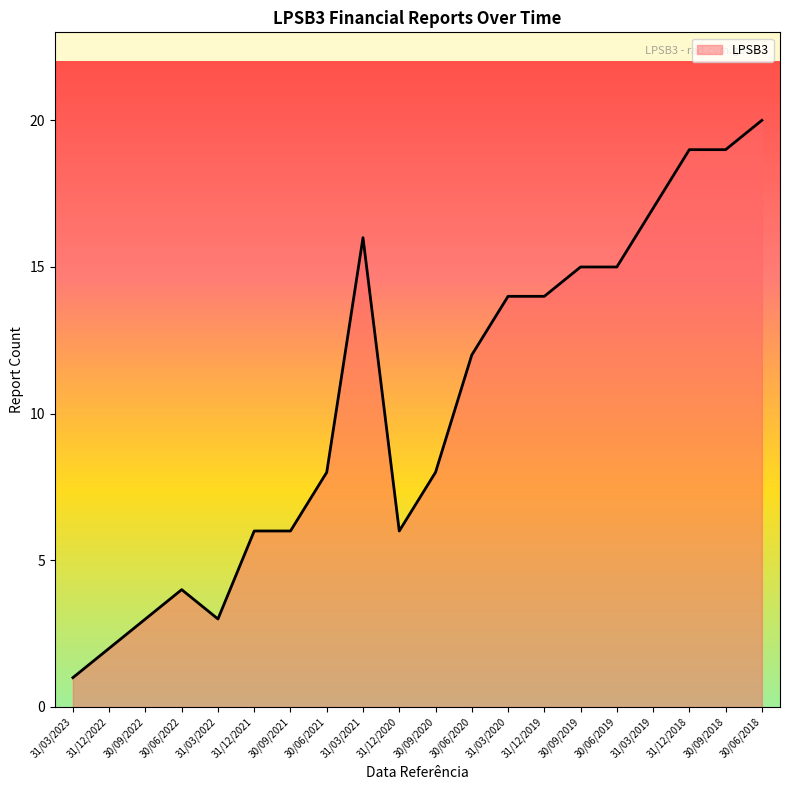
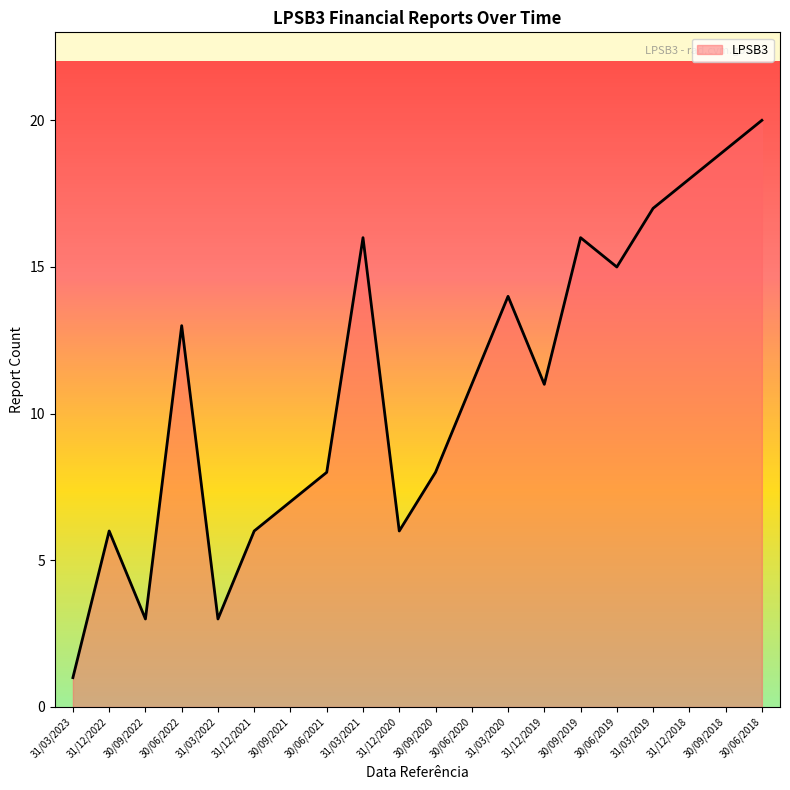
  {
    "31/03/2023": 1,
-   "31/12/2022": 2,
+   "31/12/2022": 6,
    "30/09/2022": 3,
-   "30/06/2022": 4,
+   "30/06/2022": 13,
    "31/03/2022": 3,
    "31/12/2021": 6,
-   "30/09/2021": 6,
+   "30/09/2021": 7,
    "30/06/2021": 8,
    "31/03/2021": 16,
    "31/12/2020": 6,
    "30/09/2020": 8,
-   "30/06/2020": 12,
+   "30/06/2020": 11,
    "31/03/2020": 14,
-   "31/12/2019": 14,
-   "30/09/2019": 15,
+   "31/12/2019": 11,
+   "30/09/2019": 16,
    "30/06/2019": 15,
    "31/03/2019": 17,
-   "31/12/2018": 19,
+   "31/12/2018": 18,
    "30/09/2018": 19,
    "30/06/2018": 20
  }
